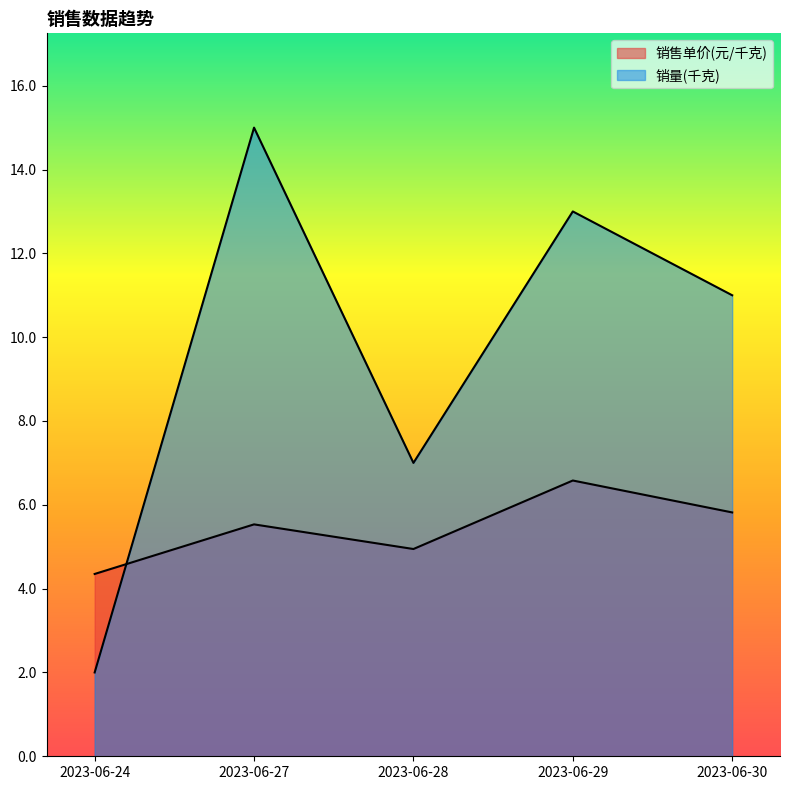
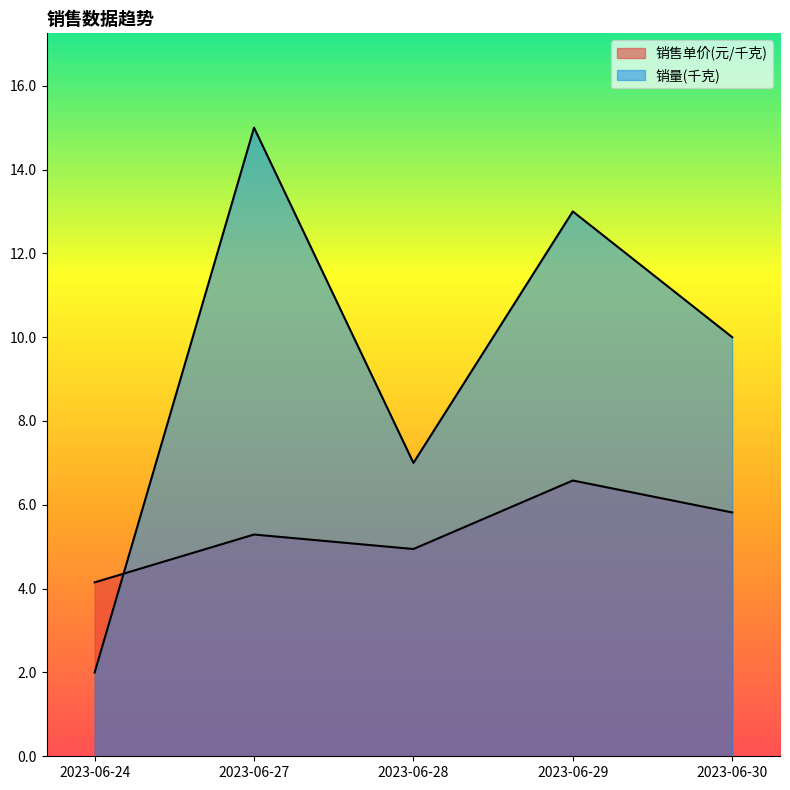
  {
    "销售单价(元/千克)": {
-     "2023-06-24": 4.4,
-     "2023-06-27": 5.5,
+     "2023-06-24": 4.2,
+     "2023-06-27": 5.3,
      "2023-06-28": 4.9,
      "2023-06-29": 6.6,
      "2023-06-30": 5.8
    },
    "销量(千克)": {
      "2023-06-24": 2,
      "2023-06-27": 15,
      "2023-06-28": 7,
      "2023-06-29": 13,
-     "2023-06-30": 11
+     "2023-06-30": 10
    }
  }
